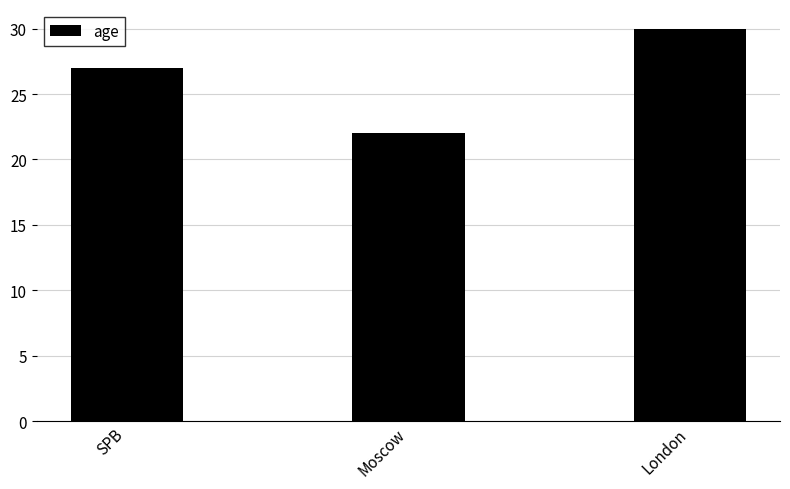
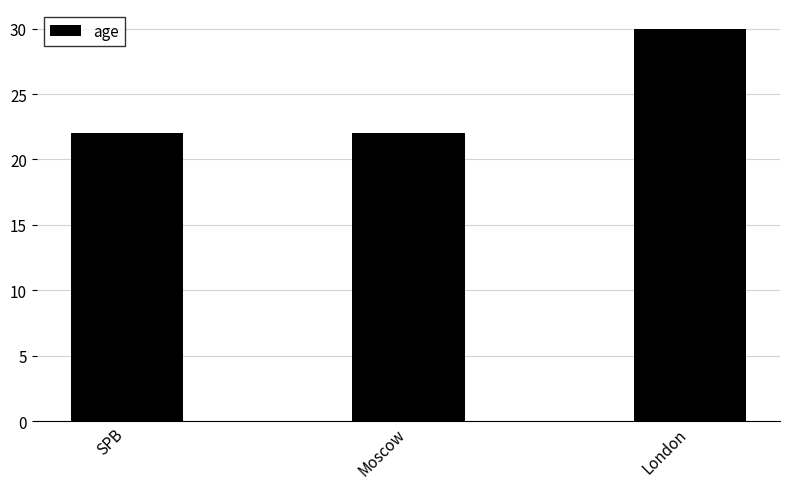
  {
-   "SPB": 27,
+   "SPB": 22,
    "Moscow": 22,
    "London": 30
  }
